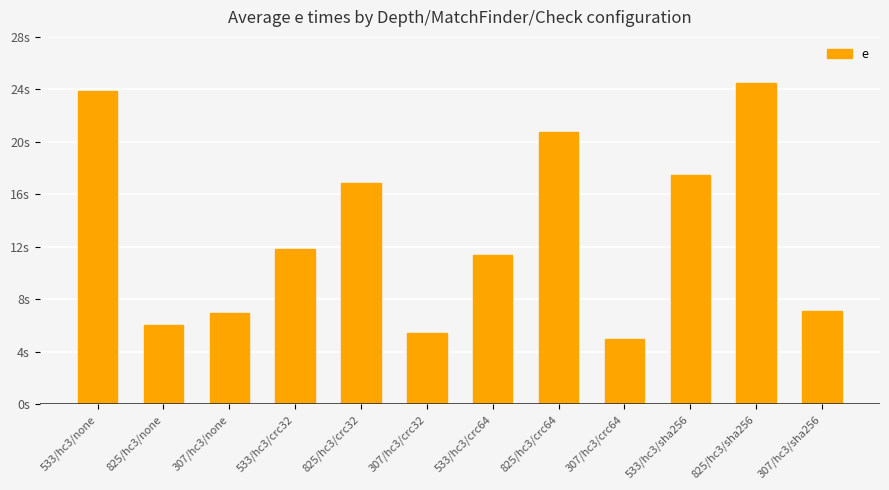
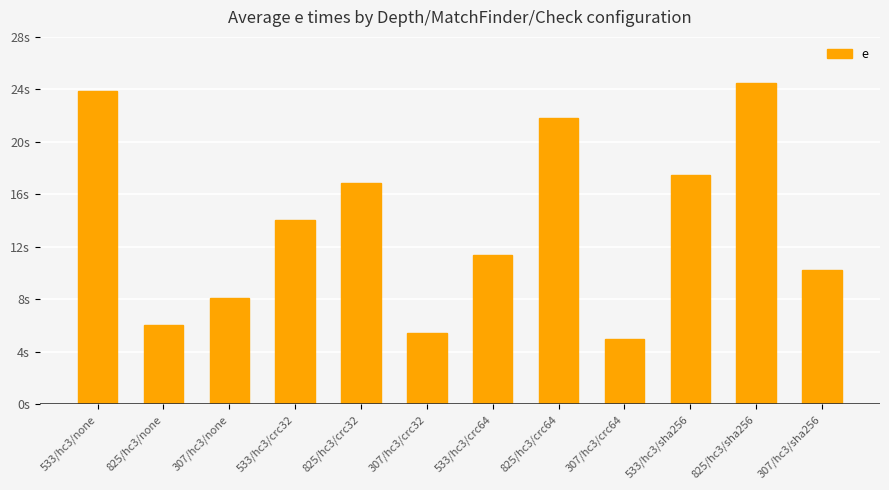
  {
    "533/hc3/none": "23.9s",
    "825/hc3/none": "6.0s",
-   "307/hc3/none": "7.0s",
-   "533/hc3/crc32": "11.9s",
+   "307/hc3/none": "8.1s",
+   "533/hc3/crc32": "14.0s",
    "825/hc3/crc32": "16.9s",
    "307/hc3/crc32": "5.5s",
    "533/hc3/crc64": "11.4s",
-   "825/hc3/crc64": "20.7s",
+   "825/hc3/crc64": "21.8s",
    "307/hc3/crc64": "5.0s",
    "533/hc3/sha256": "17.5s",
    "825/hc3/sha256": "24.5s",
-   "307/hc3/sha256": "7.1s"
+   "307/hc3/sha256": "10.3s"
  }
